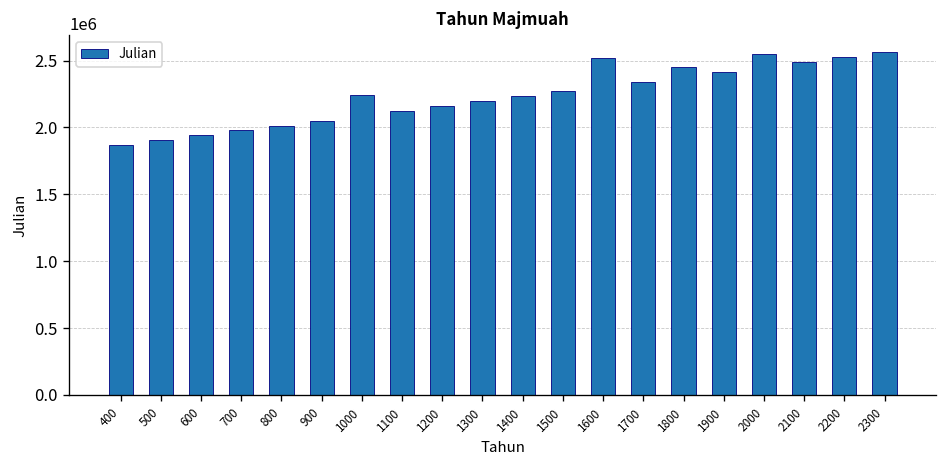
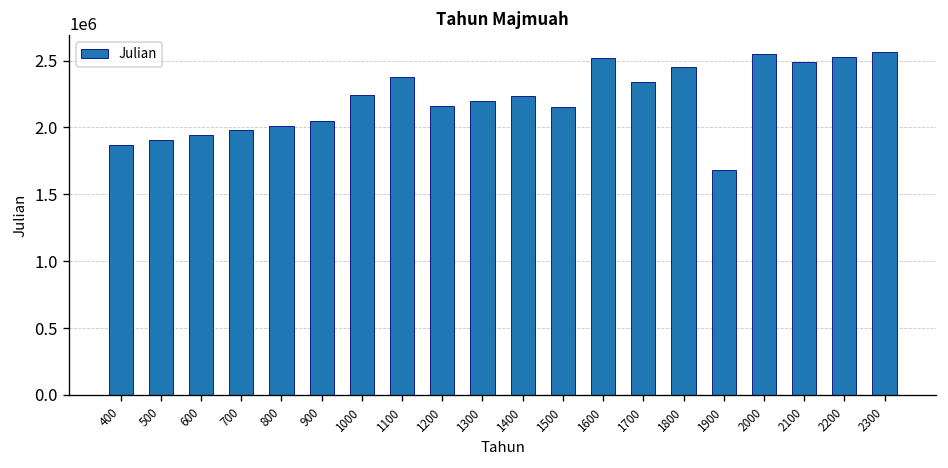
  {
    "400": 1870000,
    "500": 1900000,
    "600": 1940000,
    "700": 1980000,
    "800": 2010000,
    "900": 2050000,
    "1000": 2240000,
-   "1100": 2120000,
+   "1100": 2370000,
    "1200": 2160000,
    "1300": 2200000,
    "1400": 2230000,
-   "1500": 2270000,
+   "1500": 2150000,
    "1600": 2520000,
    "1700": 2340000,
    "1800": 2450000,
-   "1900": 2420000,
+   "1900": 1680000,
    "2000": 2550000,
    "2100": 2490000,
    "2200": 2520000,
    "2300": 2560000
  }
